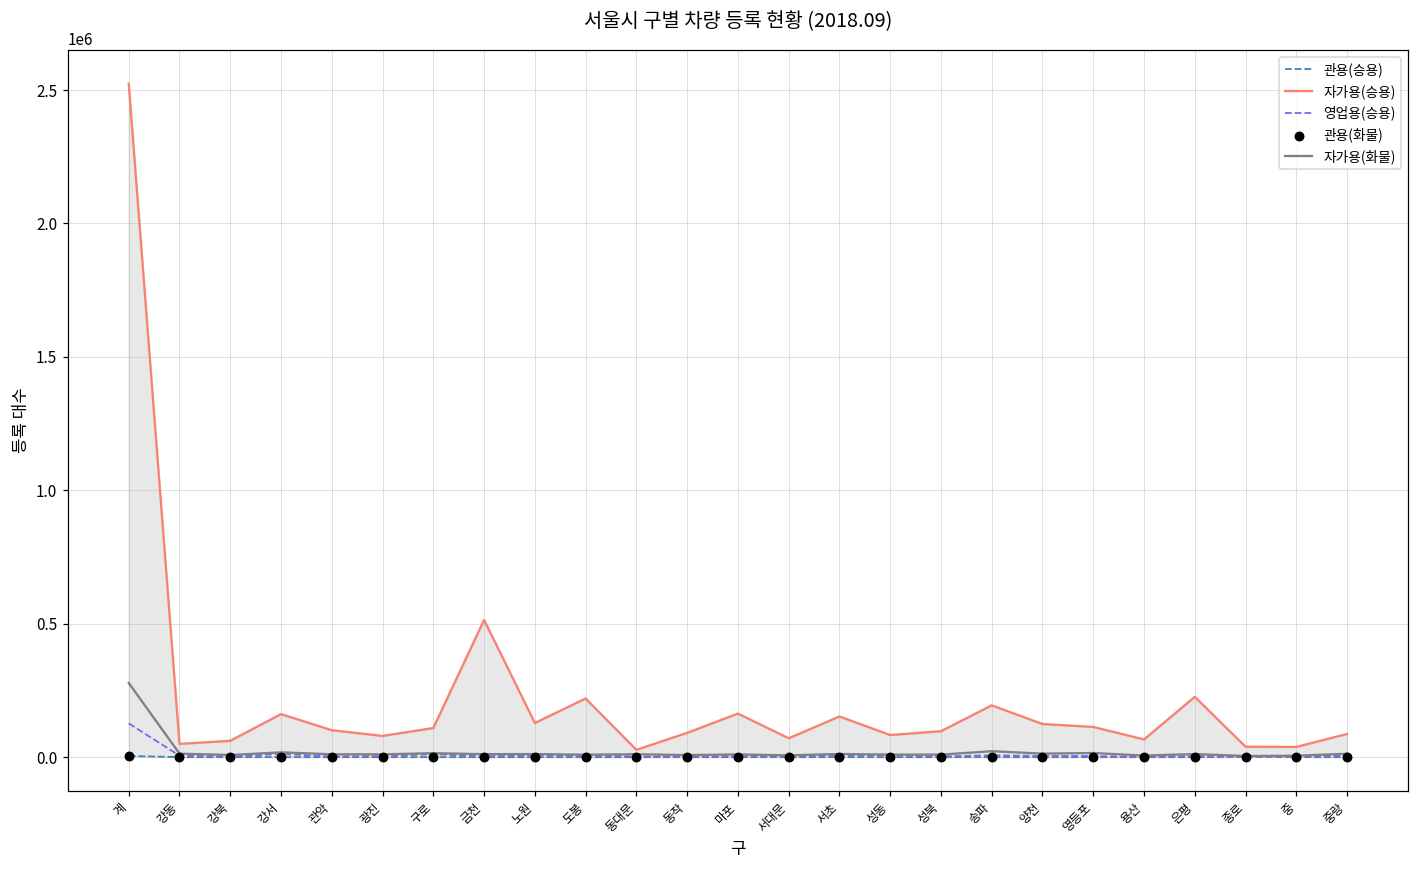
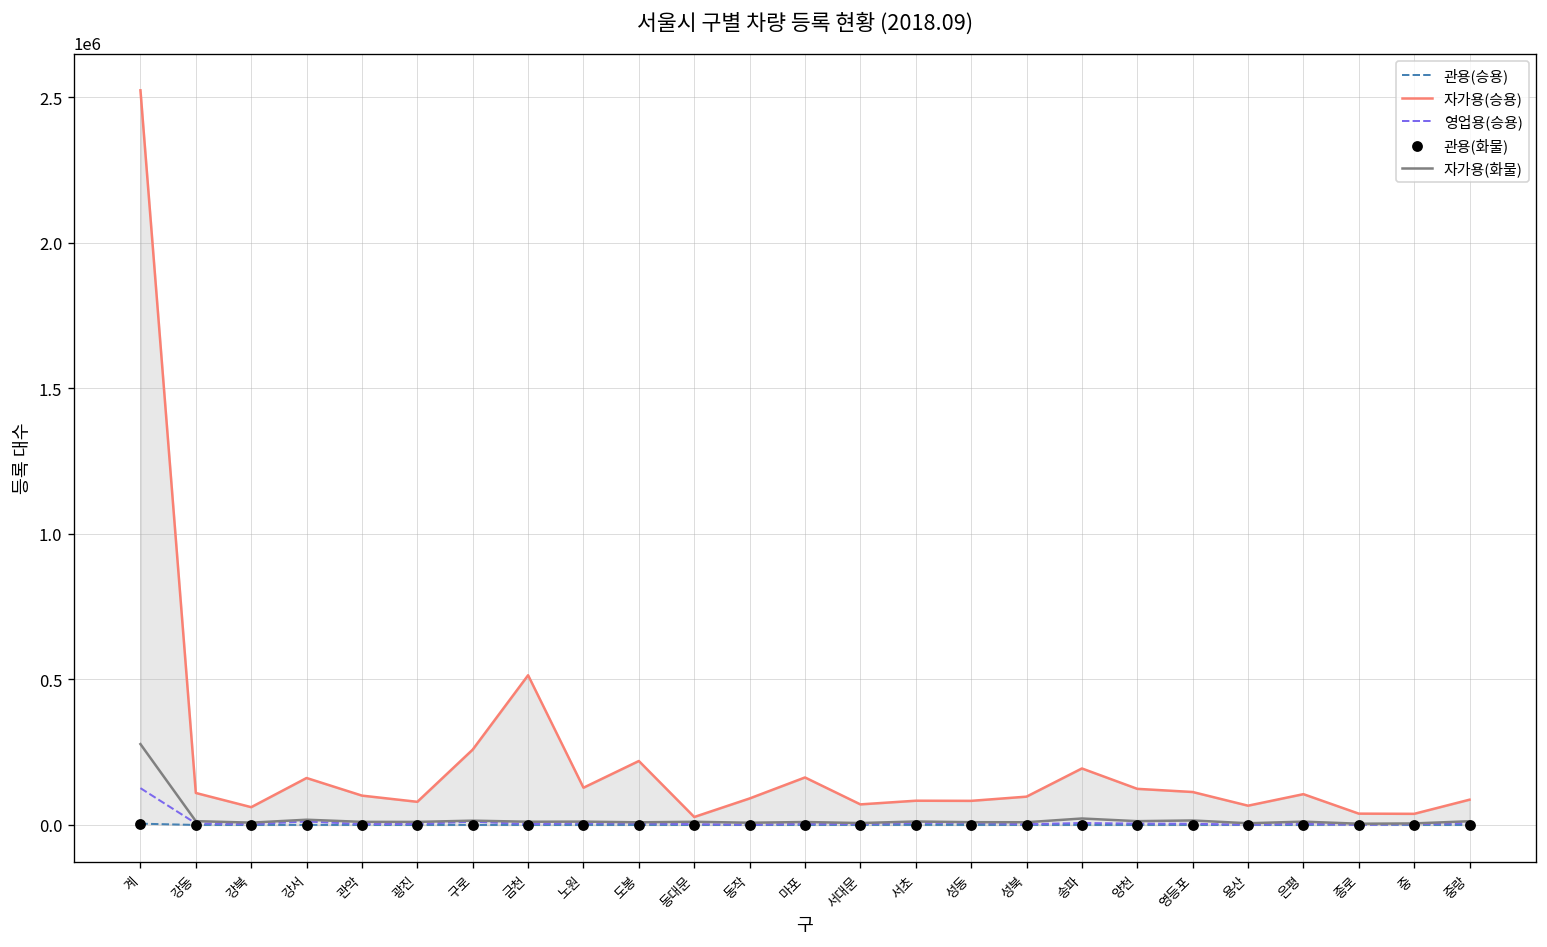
  {
    "관용(화물)": {
      "계": 0,
      "강서": 0,
      "구로": 0
    },
    "자가용(승용)": {
      "계": 2520000,
-     "강동": 50000,
+     "강동": 110000,
      "강북": 60000,
      "강서": 160000,
      "관악": 100000,
      "광진": 80000,
-     "구로": 110000,
+     "구로": 260000,
      "금천": 510000,
      "노원": 130000,
      "도봉": 220000,
      "동대문": 30000,
      "동작": 90000,
      "마포": 160000,
      "서대문": 70000,
-     "서초": 150000,
+     "서초": 80000,
      "성동": 80000,
      "성북": 100000,
      "송파": 190000,
      "양천": 120000,
      "영등포": 110000,
      "용산": 70000,
-     "은평": 230000,
+     "은평": 110000,
      "종로": 40000,
      "중": 40000,
      "중랑": 90000
    },
    "영업용(승용)": {
      "계": 130000
    },
    "자가용(화물)": {
      "계": 280000,
      "송파": 20000,
      "영등포": 20000
    }
  }
